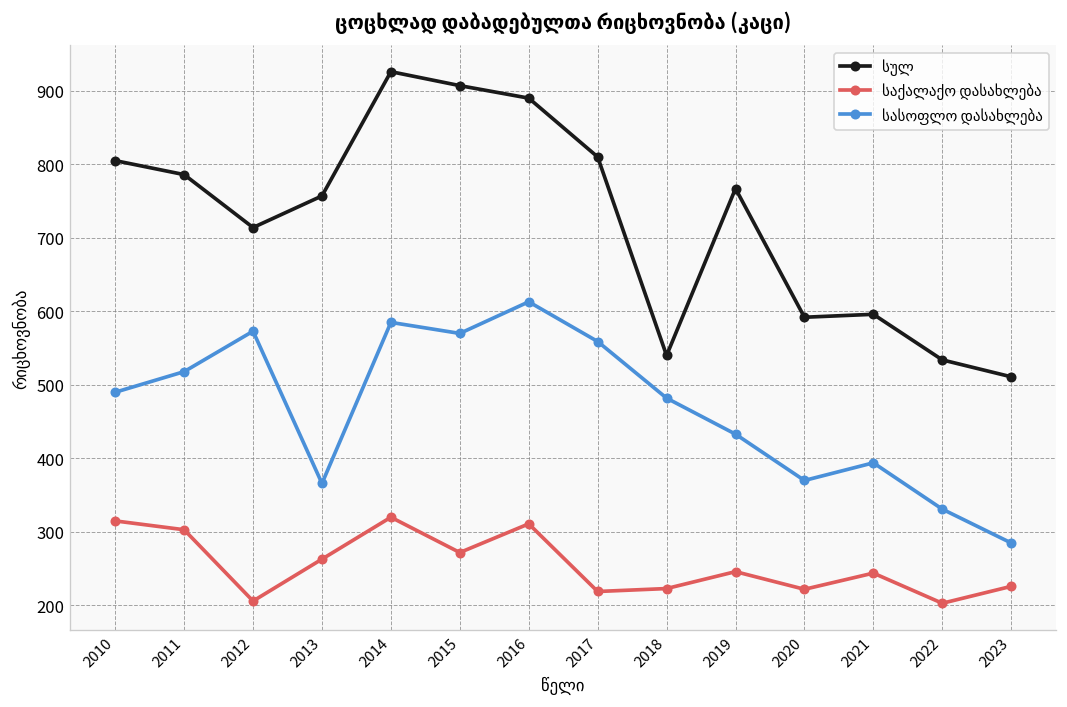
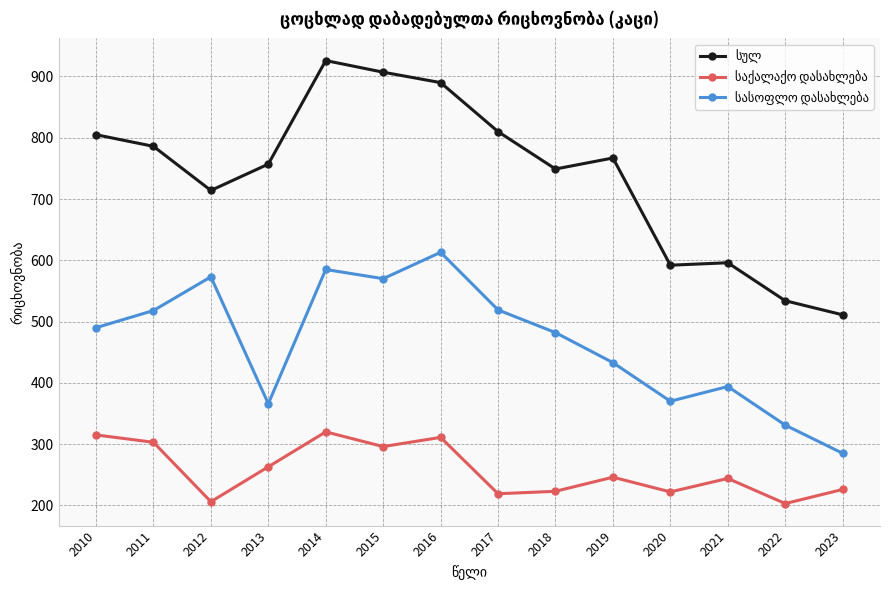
  {
    "სულ": {
      "2010": 810,
      "2011": 790,
      "2012": 710,
      "2013": 760,
      "2014": 930,
      "2015": 910,
      "2016": 890,
      "2017": 810,
-     "2018": 540,
+     "2018": 750,
      "2019": 770,
      "2020": 590,
      "2021": 600,
      "2022": 530,
      "2023": 510
    },
    "საქალაქო დასახლება": {
      "2010": 320,
      "2011": 300,
      "2012": 210,
      "2013": 260,
      "2014": 320,
-     "2015": 270,
+     "2015": 300,
      "2016": 310,
      "2017": 220,
      "2018": 220,
      "2019": 250,
      "2020": 220,
      "2021": 240,
      "2022": 200,
      "2023": 230
    },
    "სასოფლო დასახლება": {
      "2010": 490,
      "2011": 520,
      "2012": 570,
      "2013": 370,
      "2014": 590,
      "2015": 570,
      "2016": 610,
-     "2017": 560,
+     "2017": 520,
      "2018": 480,
      "2019": 430,
      "2020": 370,
      "2021": 390,
      "2022": 330,
      "2023": 290
    }
  }
